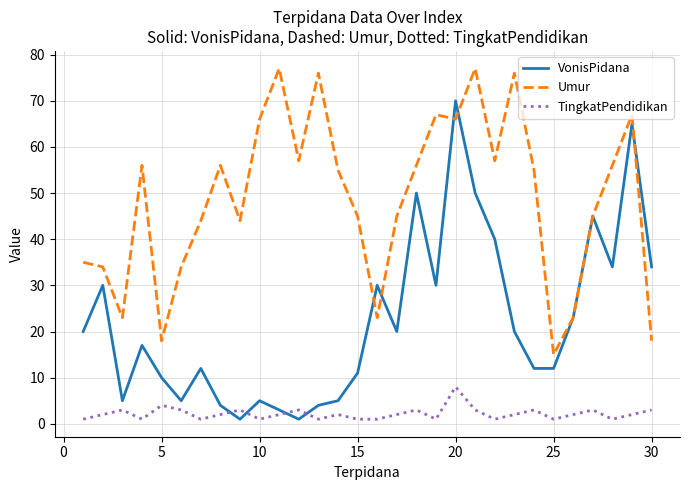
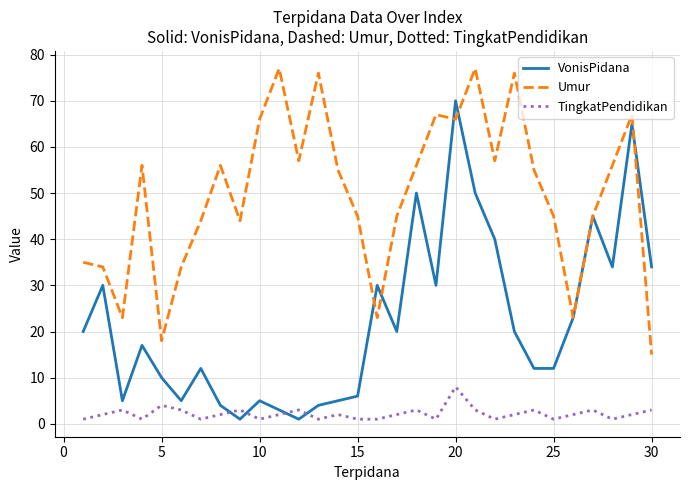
  {
    "VonisPidana": {
      "5": 10,
      "10": 5,
-     "15": 11,
+     "15": 6,
      "20": 70,
      "25": 12,
      "30": 34
    },
    "Umur": {
      "5": 18,
      "10": 66,
      "15": 45,
      "20": 66,
-     "25": 15,
-     "30": 18
+     "25": 45,
+     "30": 15
    },
    "TingkatPendidikan": {
      "5": 4,
      "10": 1,
      "15": 1,
      "20": 8,
      "25": 1,
      "30": 3
    }
  }
